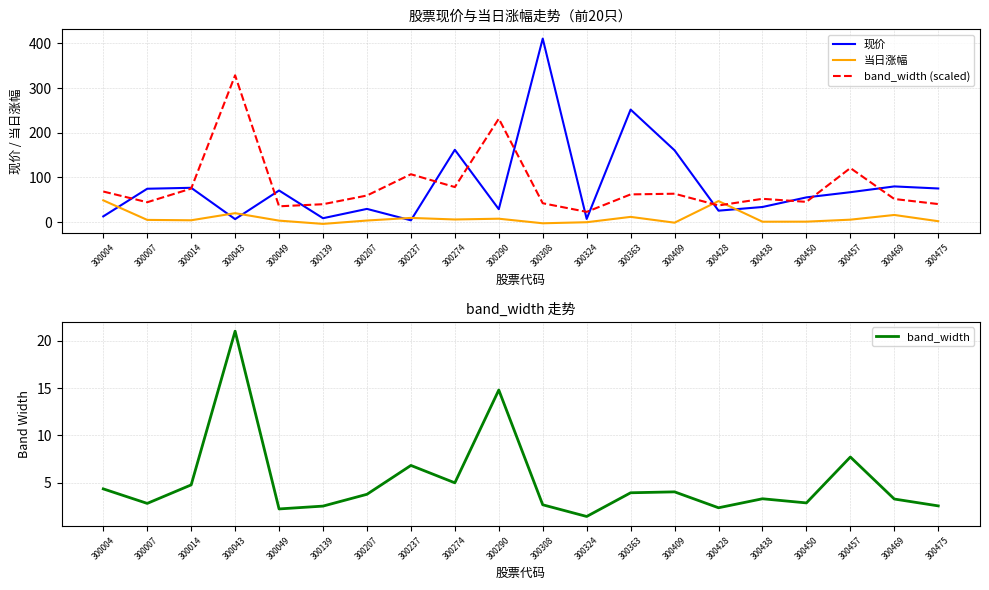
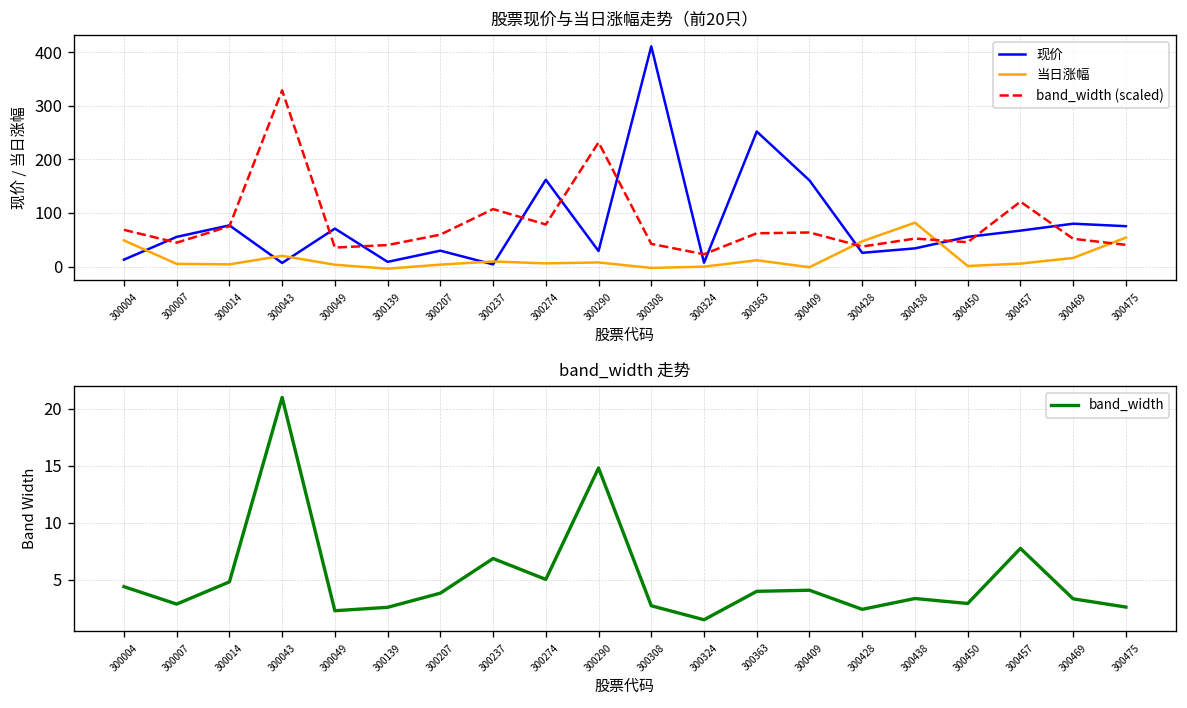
  {
    "股票现价与当日涨幅走势（前20只）": {
      "现价": {
        "300004": 10,
-       "300007": 70,
+       "300007": 60,
        "300043": 10,
        "300049": 70,
        "300139": 10,
        "300207": 30,
        "300274": 160,
        "300290": 30,
        "300308": 410,
        "300324": 10,
        "300363": 250,
        "300409": 160,
        "300428": 30,
        "300438": 30,
        "300450": 60,
        "300457": 70,
        "300469": 80,
        "300475": 80
      },
      "当日涨幅": {
        "300004": 50,
        "300007": 0,
        "300014": 0,
        "300043": 20,
        "300049": 0,
        "300139": 0,
        "300207": 0,
        "300274": 10,
        "300290": 10,
        "300308": 0,
        "300324": 0,
        "300363": 10,
        "300409": 0,
        "300428": 50,
-       "300438": 0,
+       "300438": 80,
        "300450": 0,
        "300457": 10,
        "300469": 20,
-       "300475": 0
+       "300475": 50
      },
      "band_width (scaled)": {
        "300004": 70,
        "300007": 40,
        "300043": 330,
        "300049": 40,
        "300139": 40,
        "300207": 60,
        "300237": 110,
        "300274": 80,
        "300290": 230,
        "300308": 40,
        "300324": 20,
        "300363": 60,
        "300409": 60,
        "300428": 40,
        "300438": 50,
        "300450": 50,
        "300457": 120,
        "300469": 50,
        "300475": 40
      }
    },
    "band_width 走势": {
      "300004": 4,
      "300007": 3,
      "300014": 5,
      "300043": 21,
      "300049": 2,
      "300139": 3,
      "300207": 4,
      "300237": 7,
      "300274": 5,
      "300290": 15,
      "300308": 3,
      "300324": 1,
      "300363": 4,
      "300409": 4,
      "300428": 2,
      "300438": 3,
      "300450": 3,
      "300457": 8,
      "300469": 3,
      "300475": 3
    }
  }
